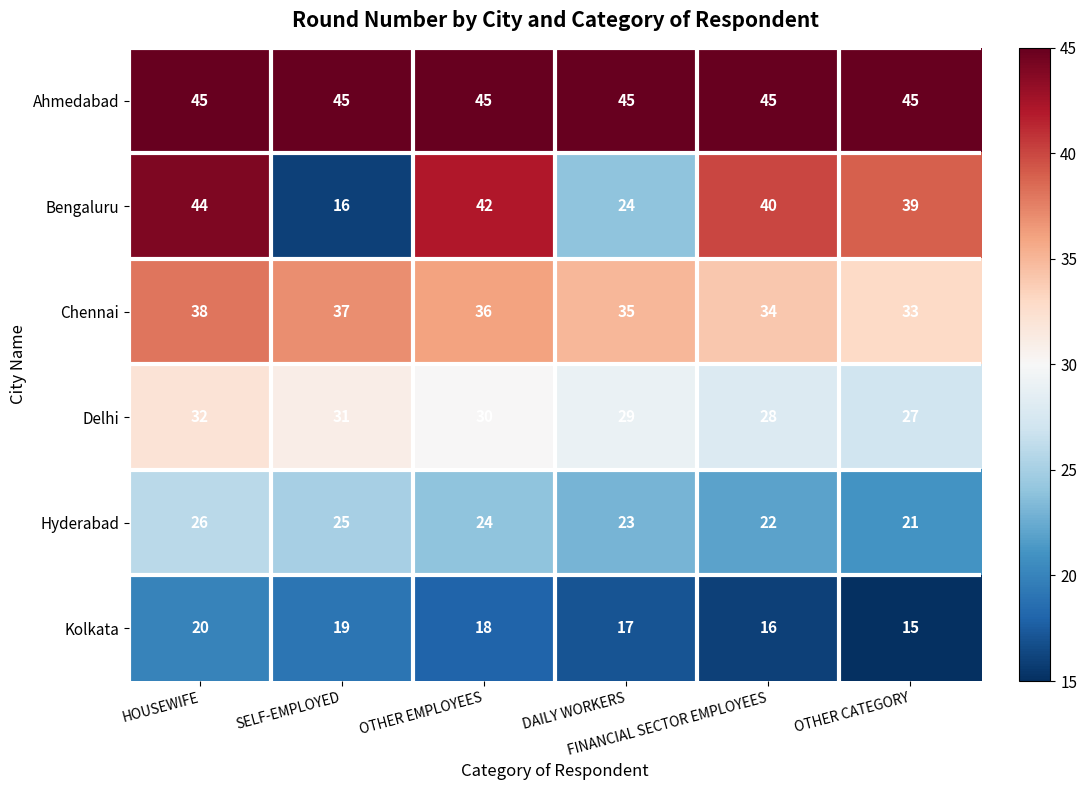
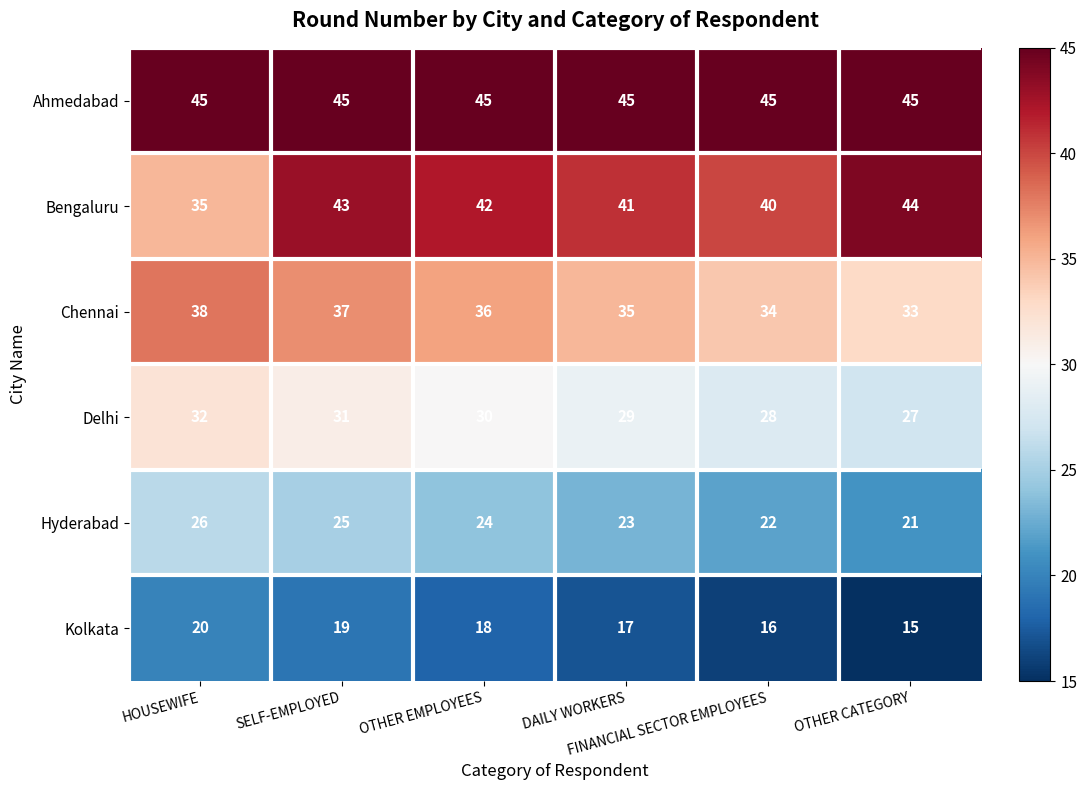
  {
    "Ahmedabad": {
      "HOUSEWIFE": 45,
      "SELF-EMPLOYED": 45,
      "OTHER EMPLOYEES": 45,
      "DAILY WORKERS": 45,
      "FINANCIAL SECTOR EMPLOYEES": 45,
      "OTHER CATEGORY": 45
    },
    "Bengaluru": {
-     "HOUSEWIFE": 44,
-     "SELF-EMPLOYED": 16,
+     "HOUSEWIFE": 35,
+     "SELF-EMPLOYED": 43,
      "OTHER EMPLOYEES": 42,
-     "DAILY WORKERS": 24,
+     "DAILY WORKERS": 41,
      "FINANCIAL SECTOR EMPLOYEES": 40,
-     "OTHER CATEGORY": 39
+     "OTHER CATEGORY": 44
    },
    "Chennai": {
      "HOUSEWIFE": 38,
      "SELF-EMPLOYED": 37,
      "OTHER EMPLOYEES": 36,
      "DAILY WORKERS": 35,
      "FINANCIAL SECTOR EMPLOYEES": 34,
      "OTHER CATEGORY": 33
    },
    "Hyderabad": {
      "HOUSEWIFE": 26,
      "SELF-EMPLOYED": 25,
      "OTHER EMPLOYEES": 24,
      "DAILY WORKERS": 23,
      "FINANCIAL SECTOR EMPLOYEES": 22,
      "OTHER CATEGORY": 21
    },
    "Kolkata": {
      "HOUSEWIFE": 20,
      "SELF-EMPLOYED": 19,
      "OTHER EMPLOYEES": 18,
      "DAILY WORKERS": 17,
      "FINANCIAL SECTOR EMPLOYEES": 16,
      "OTHER CATEGORY": 15
    }
  }
